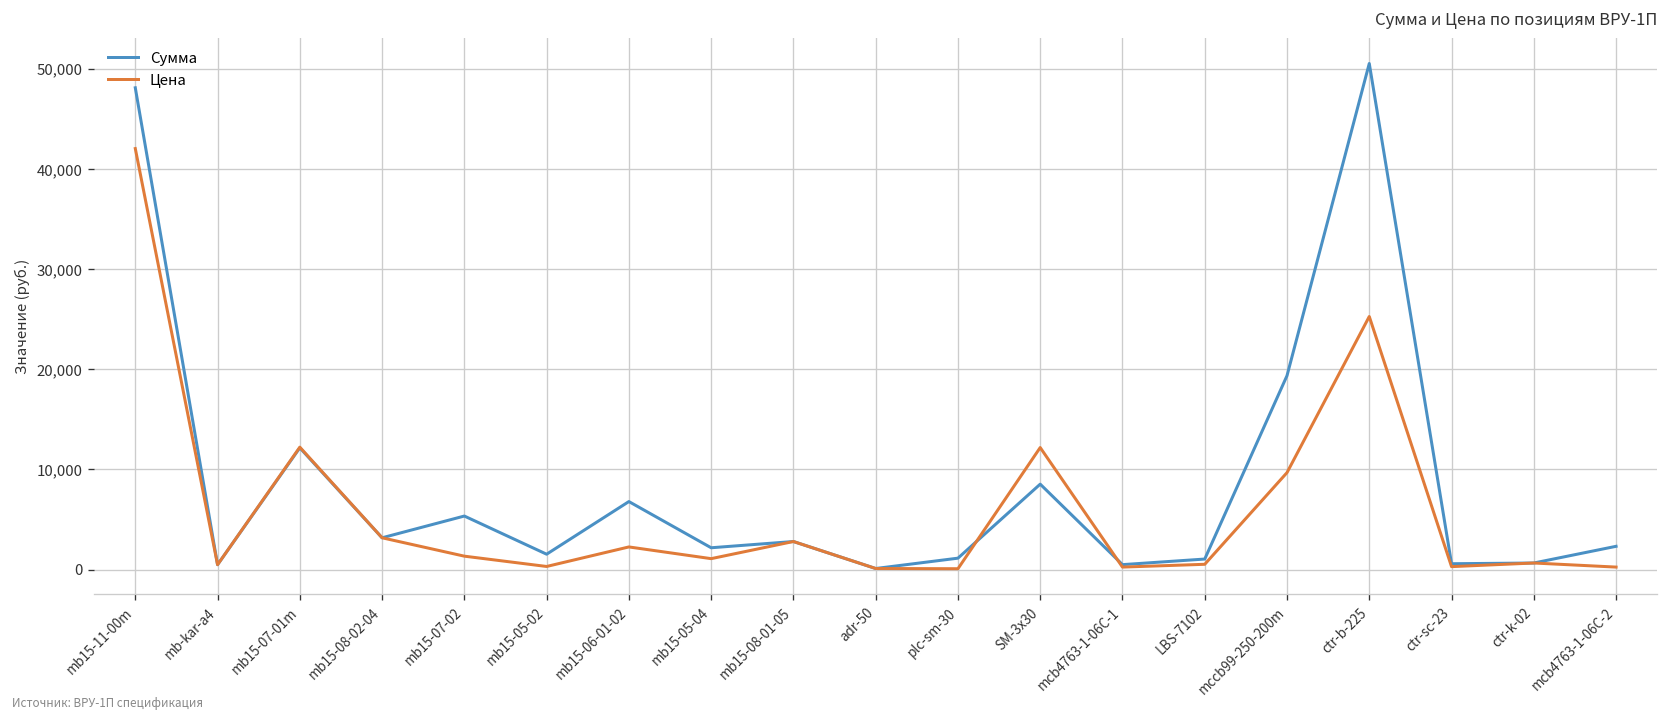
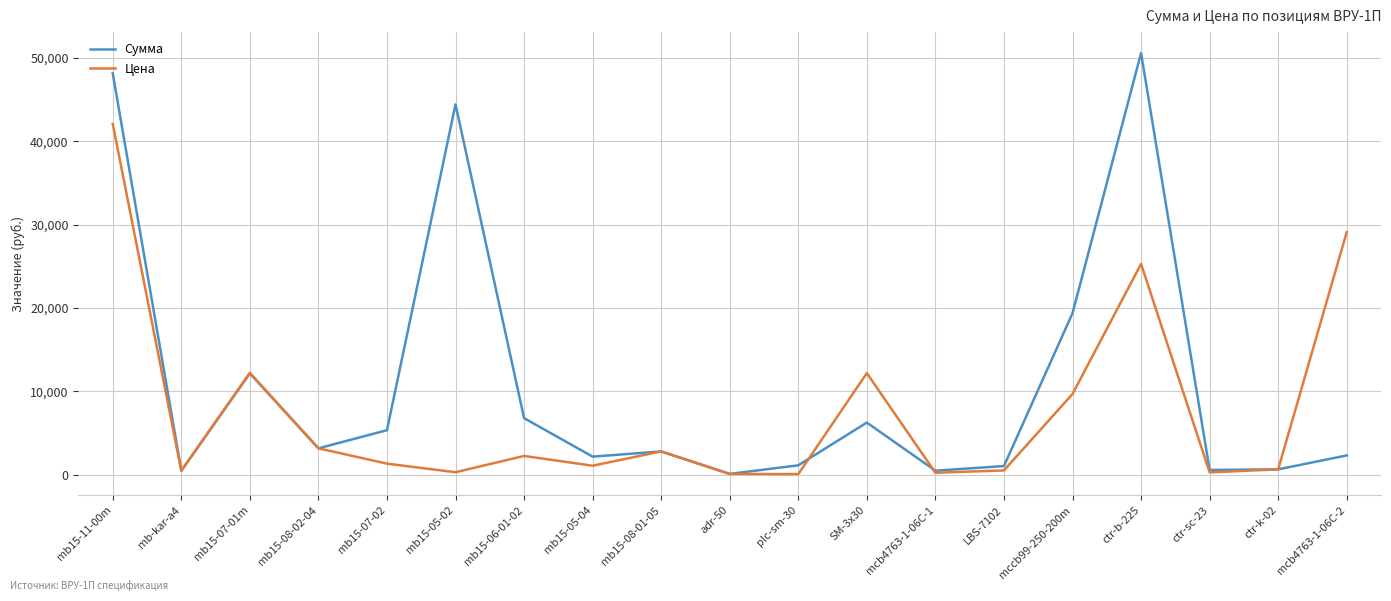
  {
    "Сумма": {
      "mb15-11-00m": "48,000",
      "mb15-07-02": "5,000",
-     "mb15-05-02": "2,000",
+     "mb15-05-02": "44,000",
      "mb15-06-01-02": "7,000",
      "mb15-05-04": "2,000",
      "plc-sm-30": "1,000",
-     "SM-3x30": "9,000",
+     "SM-3x30": "6,000",
      "LBS-7102": "1,000",
      "mccb99-250-200m": "19,000",
      "ctr-b-225": "51,000",
      "mcb4763-1-06C-2": "2,000"
    },
    "Цена": {
      "mb15-11-00m": "42,000",
      "mb15-07-02": "1,000",
      "mb15-05-02": "0",
      "mb15-06-01-02": "2,000",
      "mb15-05-04": "1,000",
      "plc-sm-30": "0",
      "SM-3x30": "12,000",
      "LBS-7102": "1,000",
      "mccb99-250-200m": "10,000",
      "ctr-b-225": "25,000",
-     "mcb4763-1-06C-2": "0"
+     "mcb4763-1-06C-2": "29,000"
    }
  }
